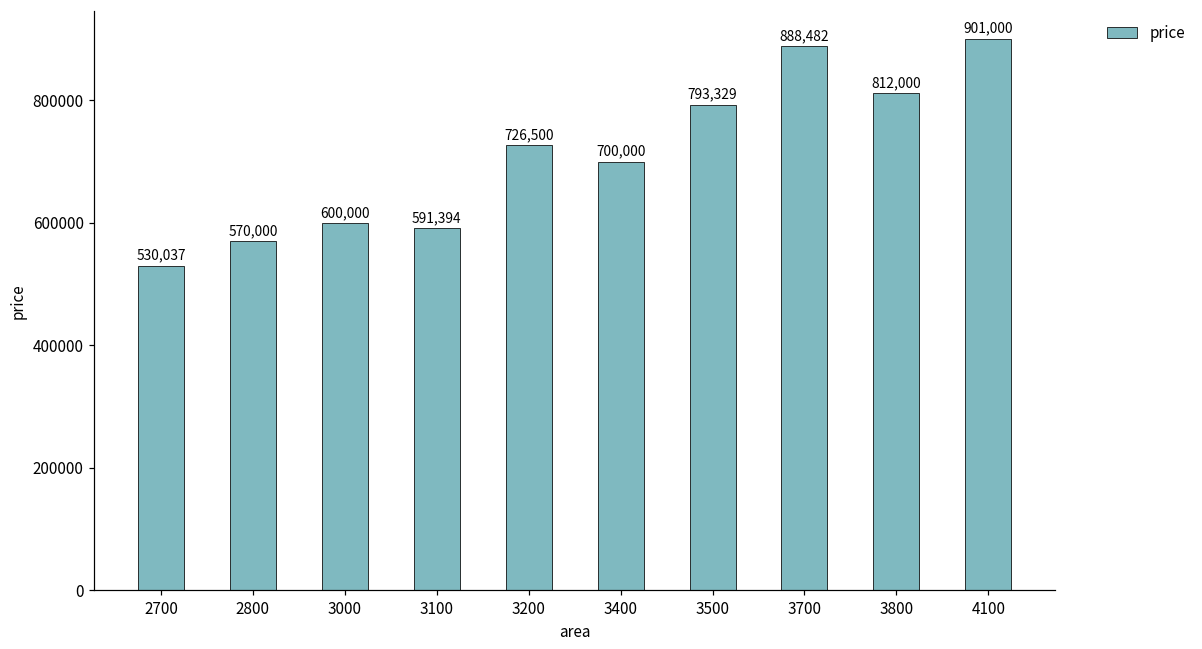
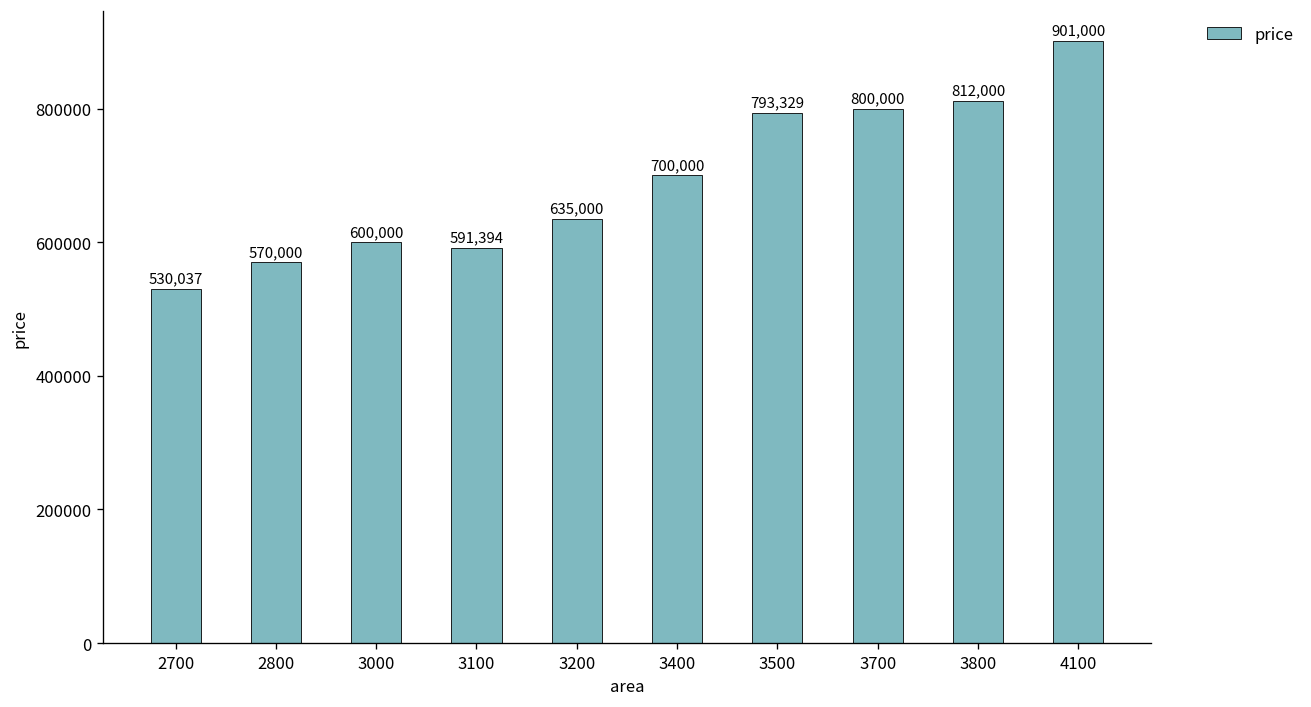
  {
    "2700": "530,037",
    "2800": "570,000",
    "3000": "600,000",
    "3100": "591,394",
-   "3200": "726,500",
+   "3200": "635,000",
    "3400": "700,000",
    "3500": "793,329",
-   "3700": "888,482",
+   "3700": "800,000",
    "3800": "812,000",
    "4100": "901,000"
  }
